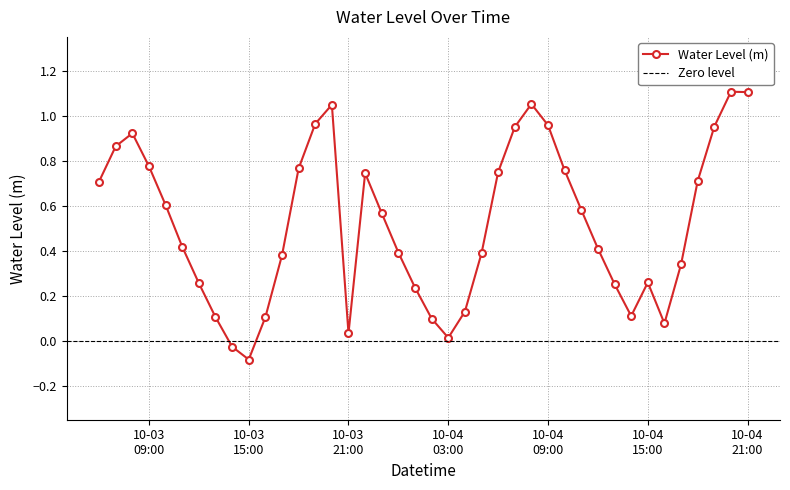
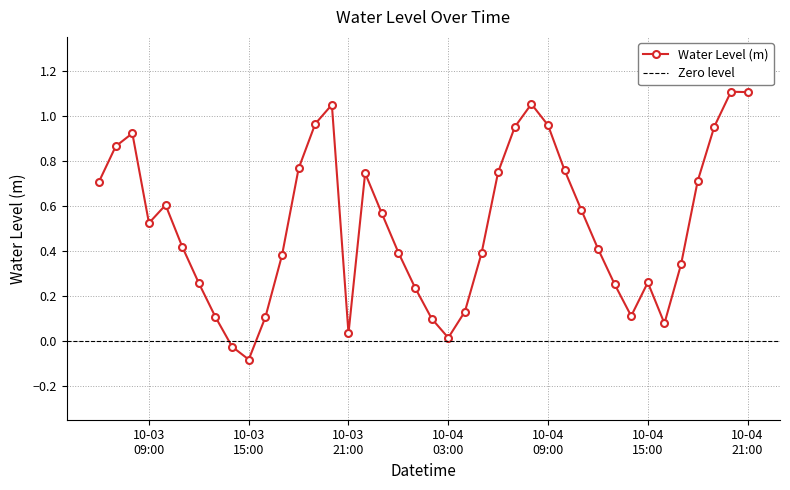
  {
-   "10-03 09:00": 0.78,
+   "10-03 09:00": 0.52,
    "10-03 15:00": -0.08,
    "10-03 21:00": 0.03,
    "10-04 03:00": 0.01,
    "10-04 09:00": 0.96,
    "10-04 15:00": 0.26,
    "10-04 21:00": 1.10
  }
